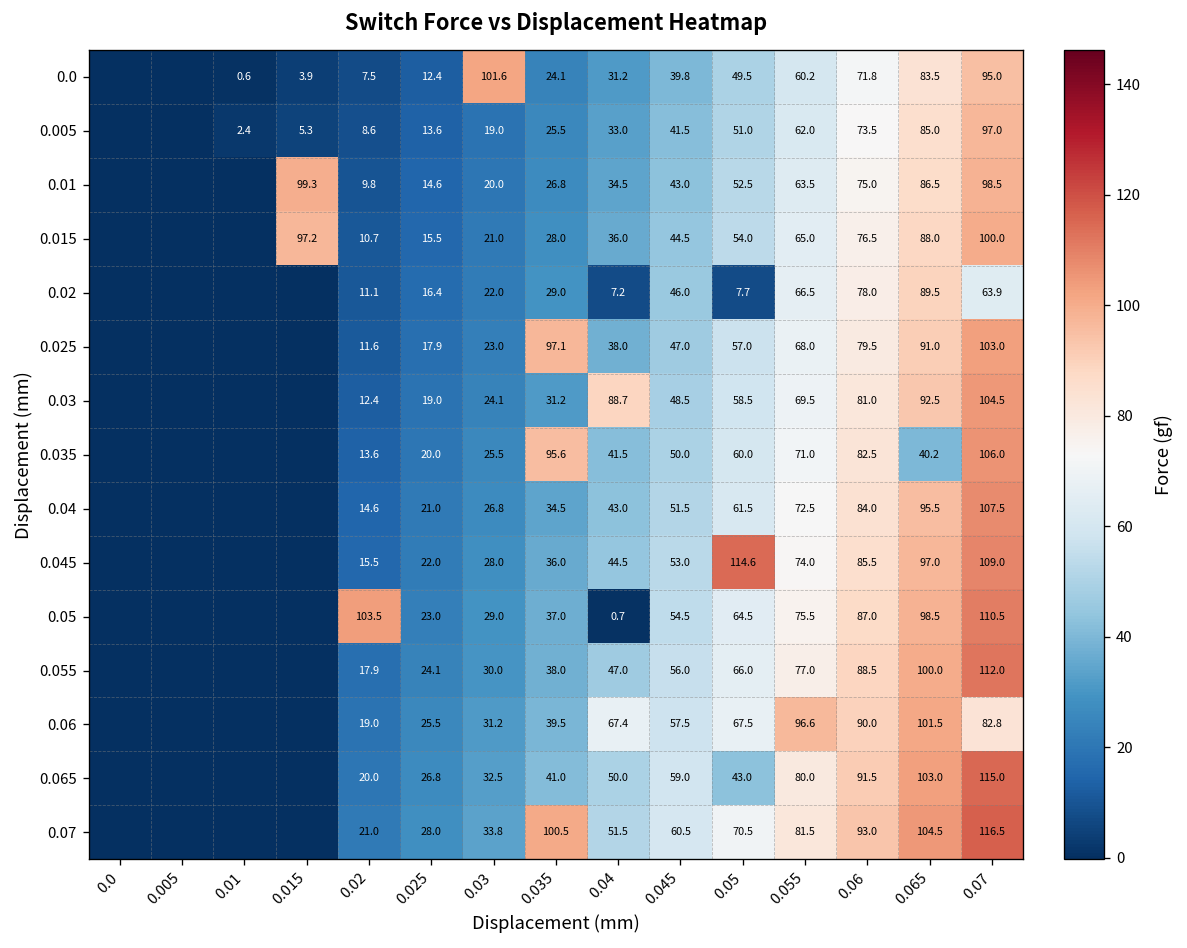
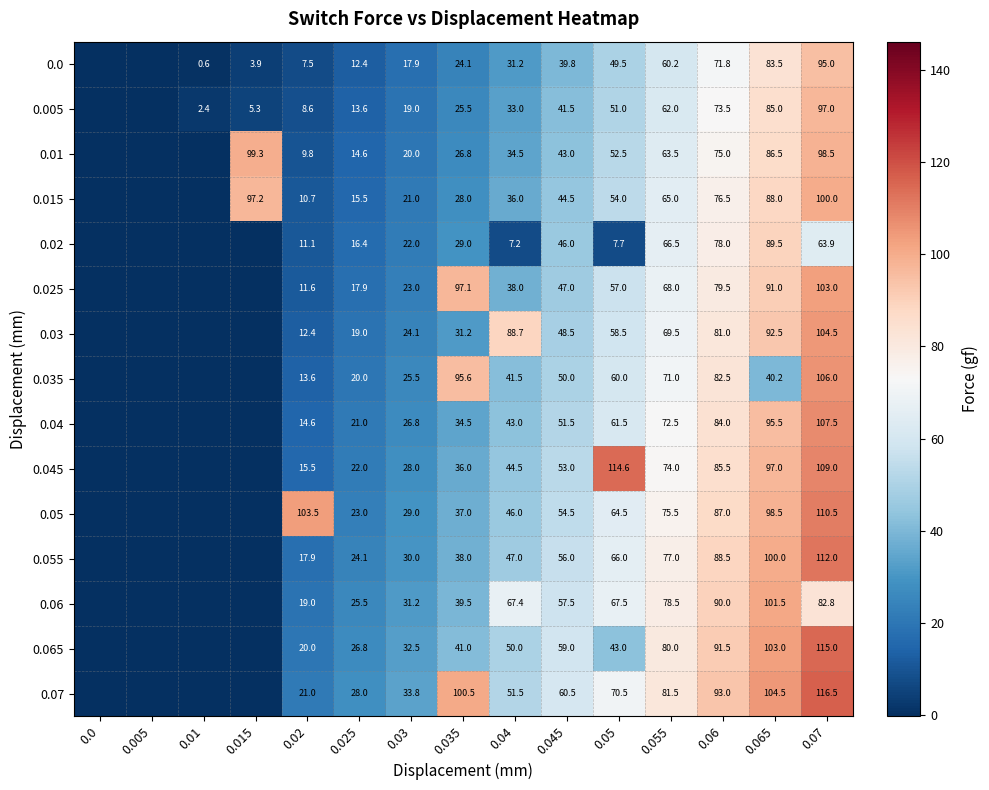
  {
    "0.0": {
      "0.01": 0.6,
      "0.015": 3.9,
      "0.02": 7.5,
      "0.025": 12.4,
-     "0.03": 101.6,
+     "0.03": 17.9,
      "0.035": 24.1,
      "0.04": 31.2,
      "0.045": 39.8,
      "0.05": 49.5,
      "0.055": 60.2,
      "0.06": 71.8,
      "0.065": 83.5,
      "0.07": 95.0
    },
    "0.005": {
      "0.01": 2.4,
      "0.015": 5.3,
      "0.02": 8.6,
      "0.025": 13.6,
      "0.03": 19.0,
      "0.035": 25.5,
      "0.04": 33.0,
      "0.045": 41.5,
      "0.05": 51.0,
      "0.055": 62.0,
      "0.06": 73.5,
      "0.065": 85.0,
      "0.07": 97.0
    },
    "0.01": {
      "0.015": 99.3,
      "0.02": 9.8,
      "0.025": 14.6,
      "0.03": 20.0,
      "0.035": 26.8,
      "0.04": 34.5,
      "0.045": 43.0,
      "0.05": 52.5,
      "0.055": 63.5,
      "0.06": 75.0,
      "0.065": 86.5,
      "0.07": 98.5
    },
    "0.015": {
      "0.015": 97.2,
      "0.02": 10.7,
      "0.025": 15.5,
      "0.03": 21.0,
      "0.035": 28.0,
      "0.04": 36.0,
      "0.045": 44.5,
      "0.05": 54.0,
      "0.055": 65.0,
      "0.06": 76.5,
      "0.065": 88.0,
      "0.07": 100.0
    },
    "0.02": {
      "0.02": 11.1,
      "0.025": 16.4,
      "0.03": 22.0,
      "0.035": 29.0,
      "0.04": 7.2,
      "0.045": 46.0,
      "0.05": 7.7,
      "0.055": 66.5,
      "0.06": 78.0,
      "0.065": 89.5,
      "0.07": 63.9
    },
    "0.025": {
      "0.02": 11.6,
      "0.025": 17.9,
      "0.03": 23.0,
      "0.035": 97.1,
      "0.04": 38.0,
      "0.045": 47.0,
      "0.05": 57.0,
      "0.055": 68.0,
      "0.06": 79.5,
      "0.065": 91.0,
      "0.07": 103.0
    },
    "0.03": {
      "0.02": 12.4,
      "0.025": 19.0,
      "0.03": 24.1,
      "0.035": 31.2,
      "0.04": 88.7,
      "0.045": 48.5,
      "0.05": 58.5,
      "0.055": 69.5,
      "0.06": 81.0,
      "0.065": 92.5,
      "0.07": 104.5
    },
    "0.035": {
      "0.02": 13.6,
      "0.025": 20.0,
      "0.03": 25.5,
      "0.035": 95.6,
      "0.04": 41.5,
      "0.045": 50.0,
      "0.05": 60.0,
      "0.055": 71.0,
      "0.06": 82.5,
      "0.065": 40.2,
      "0.07": 106.0
    },
    "0.04": {
      "0.02": 14.6,
      "0.025": 21.0,
      "0.03": 26.8,
      "0.035": 34.5,
      "0.04": 43.0,
      "0.045": 51.5,
      "0.05": 61.5,
      "0.055": 72.5,
      "0.06": 84.0,
      "0.065": 95.5,
      "0.07": 107.5
    },
    "0.045": {
      "0.02": 15.5,
      "0.025": 22.0,
      "0.03": 28.0,
      "0.035": 36.0,
      "0.04": 44.5,
      "0.045": 53.0,
      "0.05": 114.6,
      "0.055": 74.0,
      "0.06": 85.5,
      "0.065": 97.0,
      "0.07": 109.0
    },
    "0.05": {
      "0.02": 103.5,
      "0.025": 23.0,
      "0.03": 29.0,
      "0.035": 37.0,
-     "0.04": 0.7,
+     "0.04": 46.0,
      "0.045": 54.5,
      "0.05": 64.5,
      "0.055": 75.5,
      "0.06": 87.0,
      "0.065": 98.5,
      "0.07": 110.5
    },
    "0.055": {
      "0.02": 17.9,
      "0.025": 24.1,
      "0.03": 30.0,
      "0.035": 38.0,
      "0.04": 47.0,
      "0.045": 56.0,
      "0.05": 66.0,
      "0.055": 77.0,
      "0.06": 88.5,
      "0.065": 100.0,
      "0.07": 112.0
    },
    "0.06": {
      "0.02": 19.0,
      "0.025": 25.5,
      "0.03": 31.2,
      "0.035": 39.5,
      "0.04": 67.4,
      "0.045": 57.5,
      "0.05": 67.5,
-     "0.055": 96.6,
+     "0.055": 78.5,
      "0.06": 90.0,
      "0.065": 101.5,
      "0.07": 82.8
    },
    "0.065": {
      "0.02": 20.0,
      "0.025": 26.8,
      "0.03": 32.5,
      "0.035": 41.0,
      "0.04": 50.0,
      "0.045": 59.0,
      "0.05": 43.0,
      "0.055": 80.0,
      "0.06": 91.5,
      "0.065": 103.0,
      "0.07": 115.0
    },
    "0.07": {
      "0.02": 21.0,
      "0.025": 28.0,
      "0.03": 33.8,
      "0.035": 100.5,
      "0.04": 51.5,
      "0.045": 60.5,
      "0.05": 70.5,
      "0.055": 81.5,
      "0.06": 93.0,
      "0.065": 104.5,
      "0.07": 116.5
    }
  }
